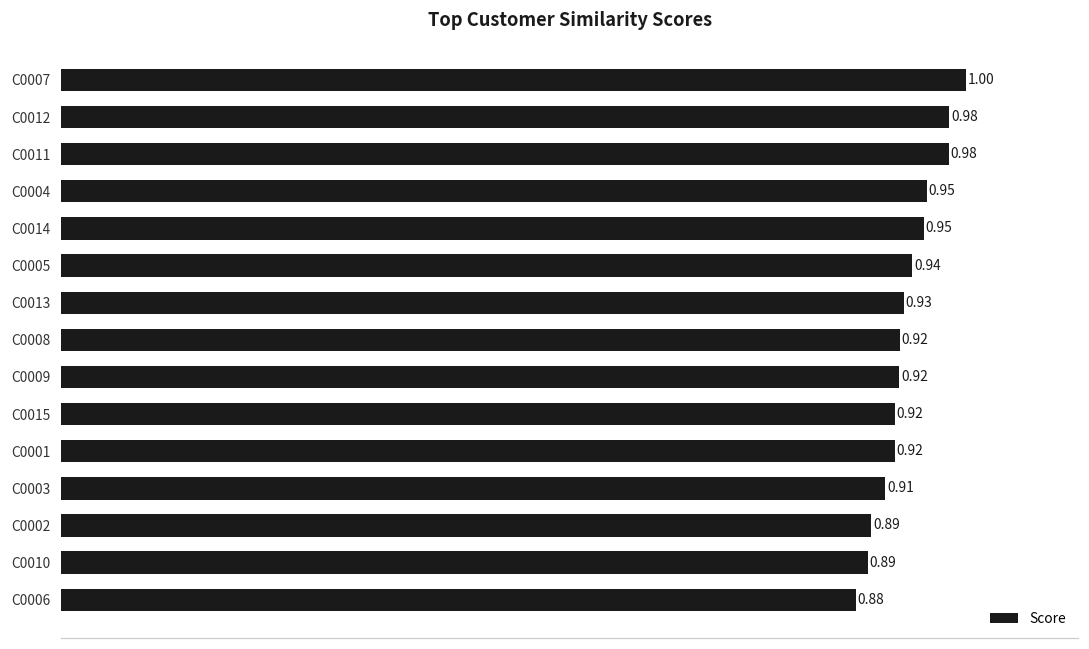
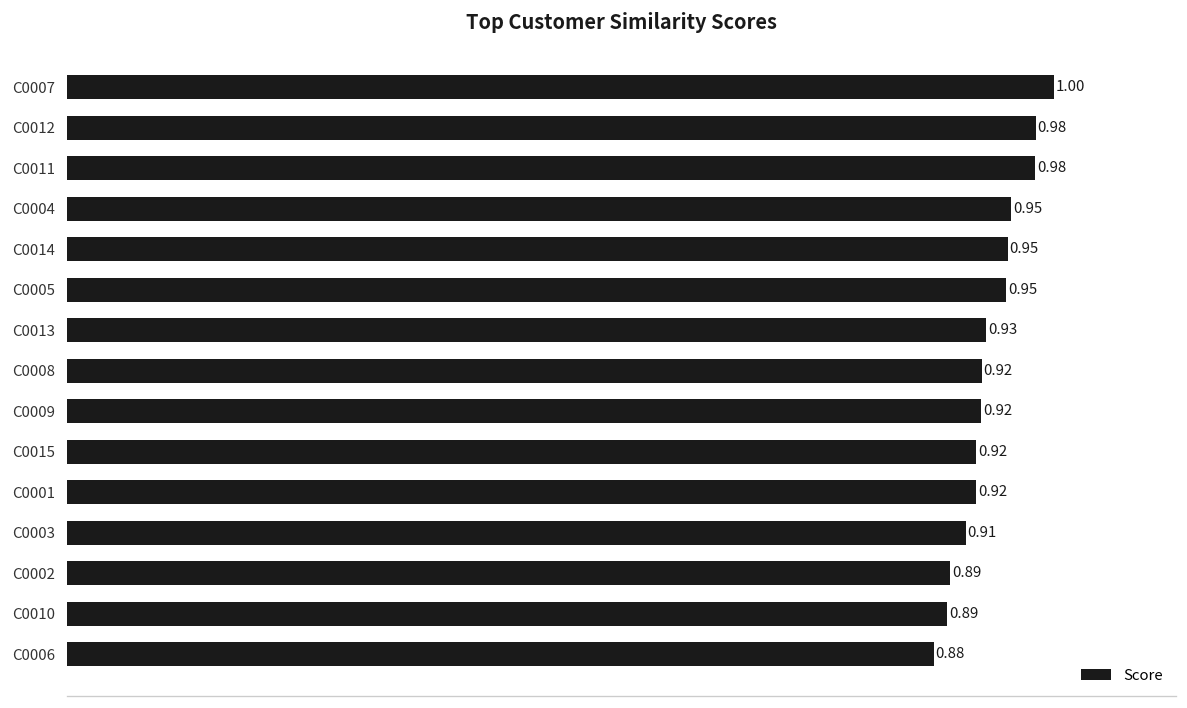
  {
    "C0007": 1.00,
    "C0012": 0.98,
    "C0011": 0.98,
    "C0004": 0.95,
    "C0014": 0.95,
-   "C0005": 0.94,
+   "C0005": 0.95,
    "C0013": 0.93,
    "C0008": 0.92,
    "C0009": 0.92,
    "C0015": 0.92,
    "C0001": 0.92,
    "C0003": 0.91,
    "C0002": 0.89,
    "C0010": 0.89,
    "C0006": 0.88
  }
